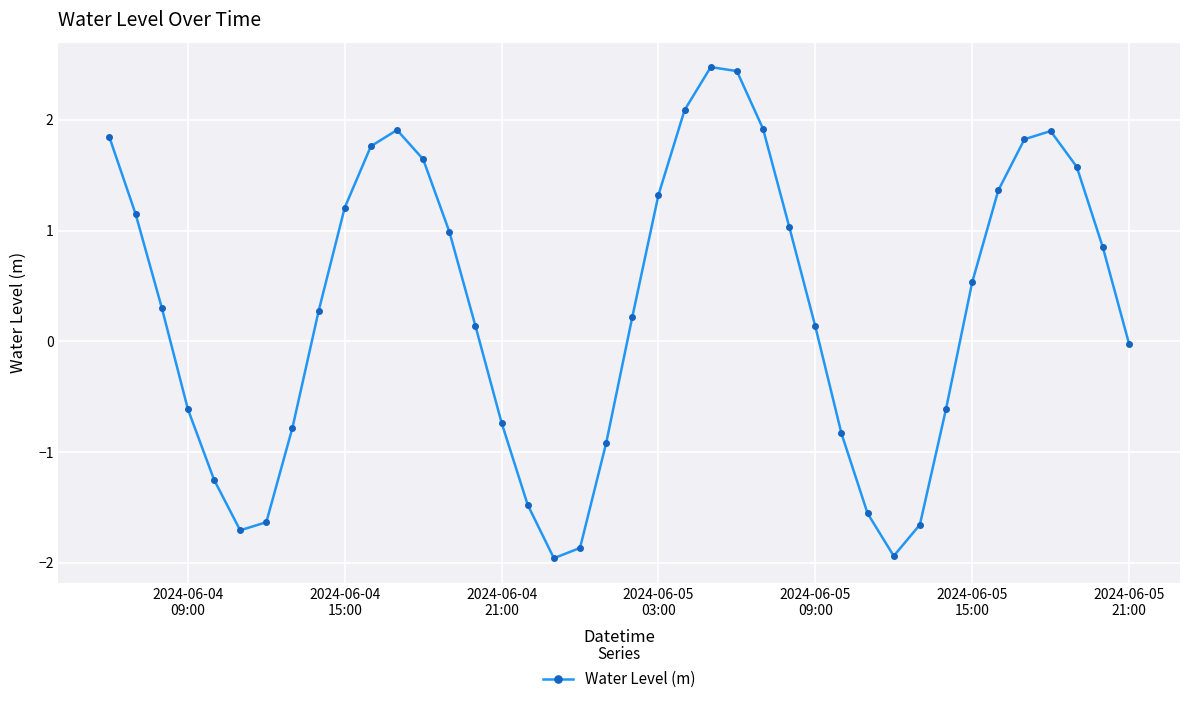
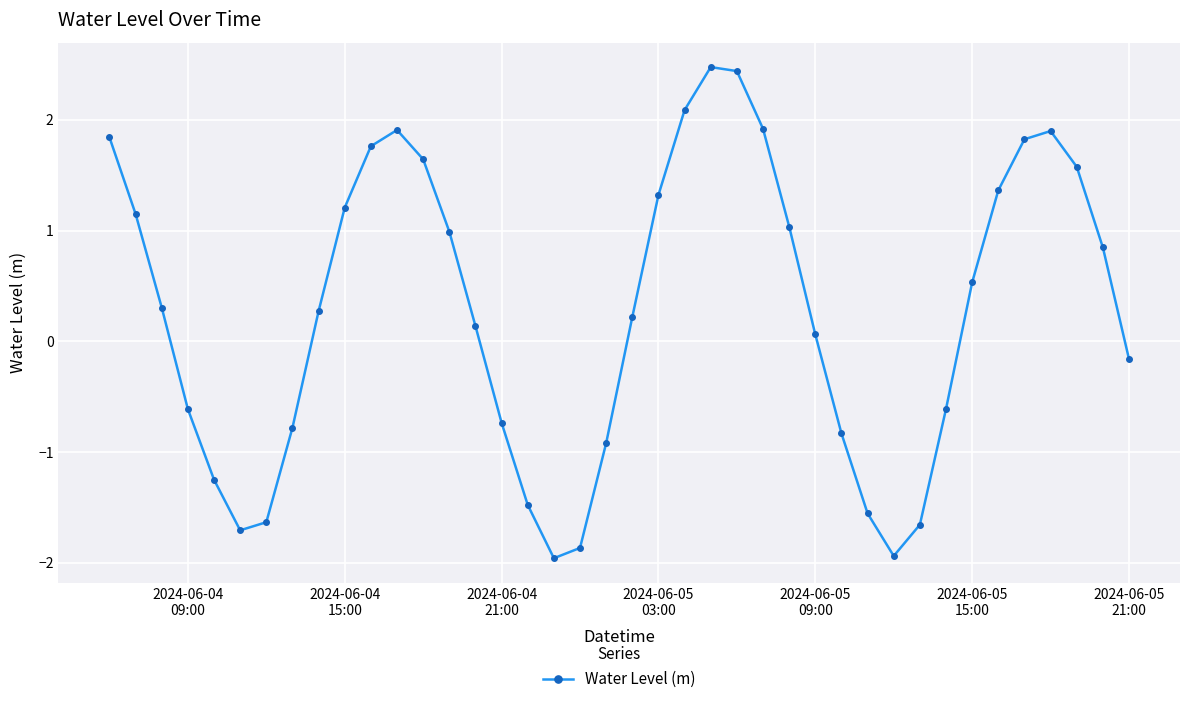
  {
    "2024-06-04 09:00": -0.61,
    "2024-06-04 15:00": 1.21,
    "2024-06-04 21:00": -0.74,
    "2024-06-05 03:00": 1.32,
-   "2024-06-05 09:00": 0.13,
+   "2024-06-05 09:00": 0.06,
    "2024-06-05 15:00": 0.53,
-   "2024-06-05 21:00": -0.02
+   "2024-06-05 21:00": -0.16
  }
